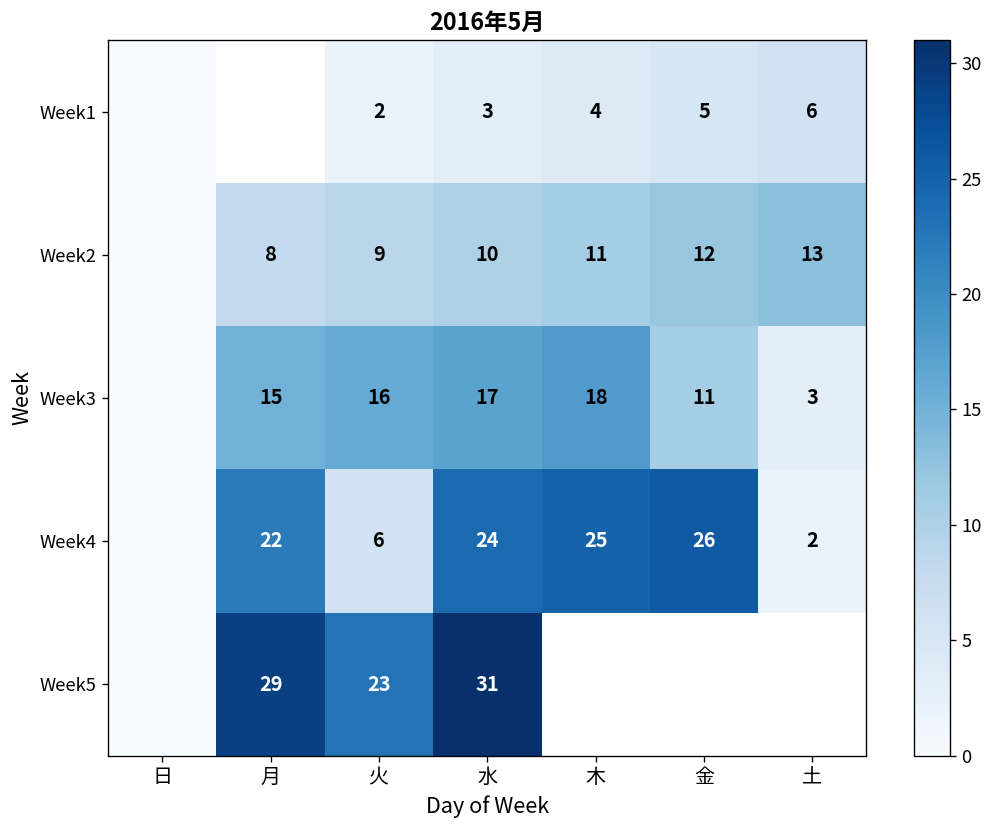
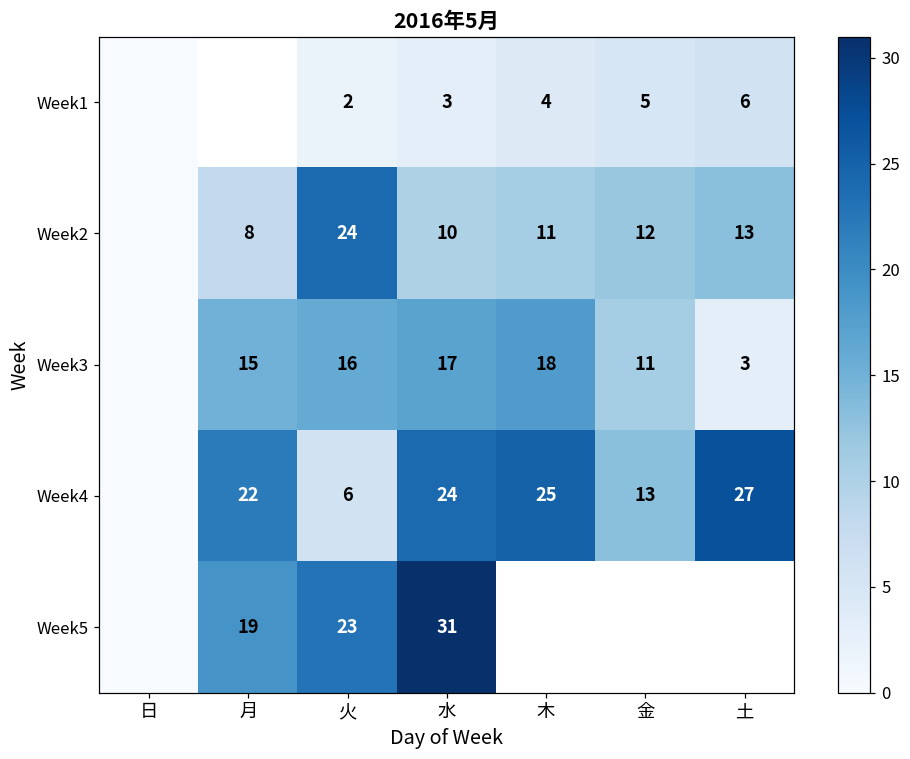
  {
    "Week1": {
      "火": 2,
      "水": 3,
      "木": 4,
      "金": 5,
      "土": 6
    },
    "Week2": {
      "月": 8,
-     "火": 9,
+     "火": 24,
      "水": 10,
      "木": 11,
      "金": 12,
      "土": 13
    },
    "Week3": {
      "月": 15,
      "火": 16,
      "水": 17,
      "木": 18,
      "金": 11,
      "土": 3
    },
    "Week4": {
      "月": 22,
      "火": 6,
      "水": 24,
      "木": 25,
-     "金": 26,
-     "土": 2
+     "金": 13,
+     "土": 27
    },
    "Week5": {
-     "月": 29,
+     "月": 19,
      "火": 23,
      "水": 31
    }
  }
